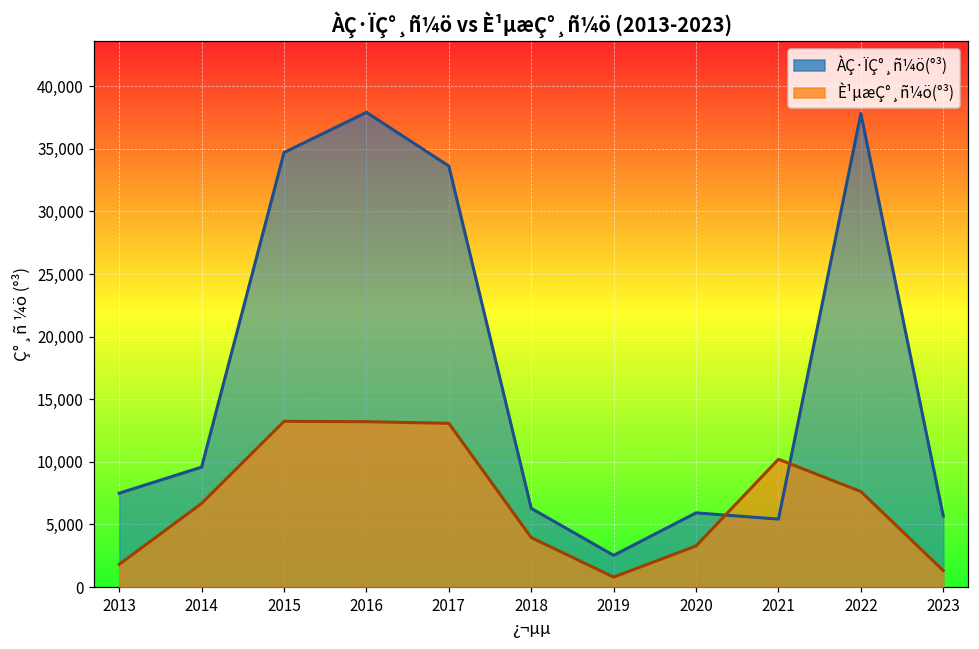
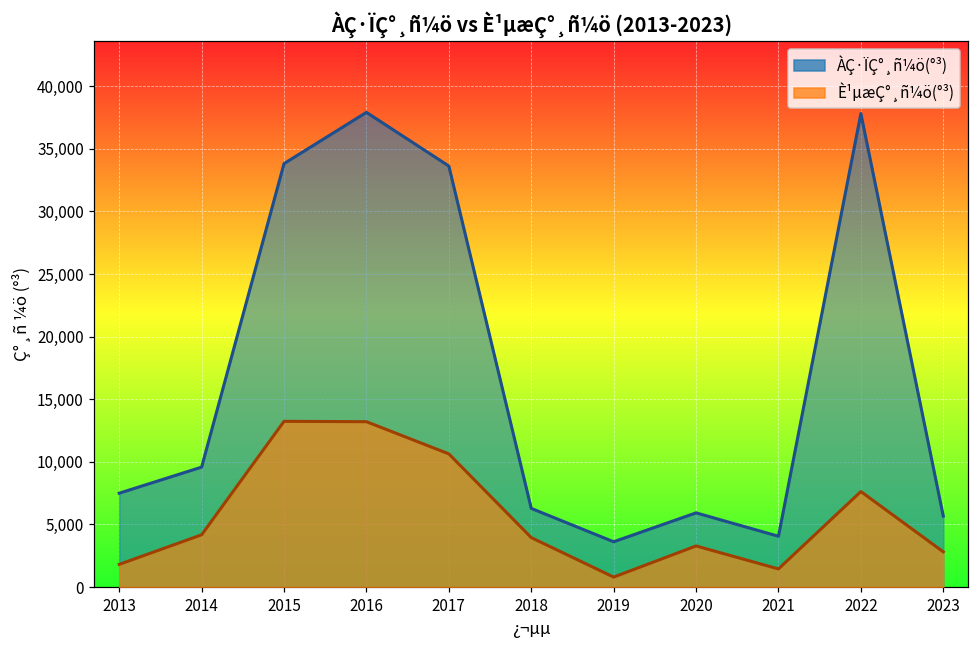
  {
    "ÀÇ·ÏÇ°¸ñ¼ö(°³)": {
      "2013": "7,500",
      "2014": "9,600",
-     "2015": "34,700",
+     "2015": "33,800",
      "2016": "37,900",
      "2017": "33,600",
      "2018": "6,300",
-     "2019": "2,500",
+     "2019": "3,600",
      "2020": "5,900",
-     "2021": "5,400",
+     "2021": "4,100",
      "2022": "37,800",
      "2023": "5,700"
    },
    "È¹µæÇ°¸ñ¼ö(°³)": {
      "2013": "1,800",
-     "2014": "6,700",
+     "2014": "4,200",
      "2015": "13,200",
      "2016": "13,200",
-     "2017": "13,100",
+     "2017": "10,600",
      "2018": "4,000",
      "2019": "800",
      "2020": "3,300",
-     "2021": "10,200",
+     "2021": "1,500",
      "2022": "7,600",
-     "2023": "1,300"
+     "2023": "2,800"
    }
  }
